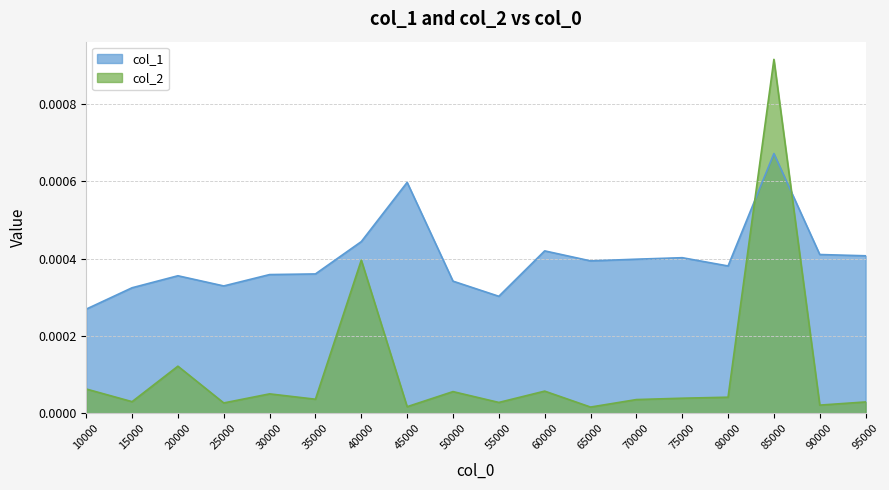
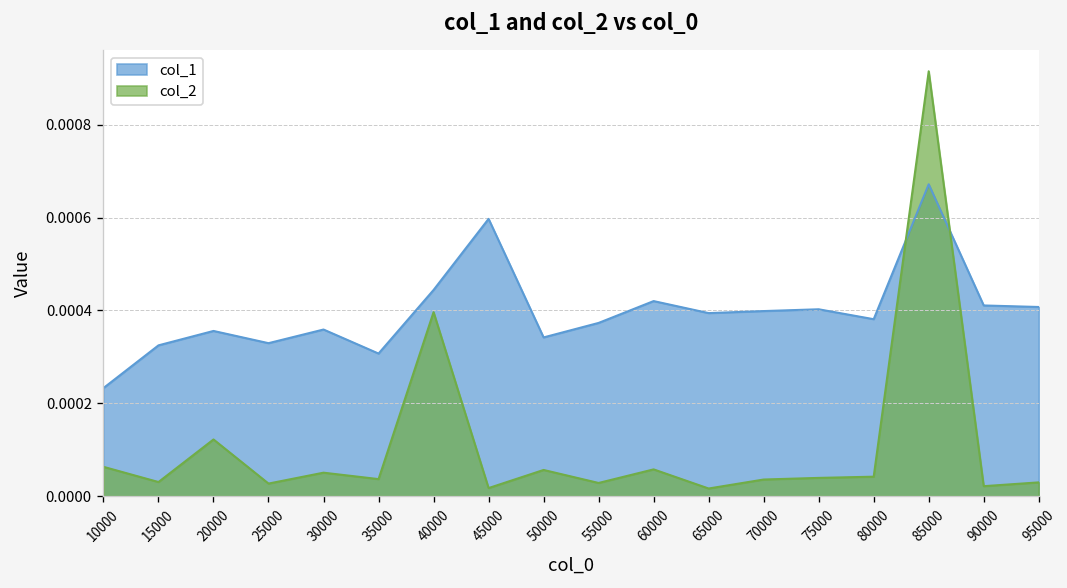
  {
    "col_1": {
-     "10000": 0.00027,
+     "10000": 0.00023,
      "15000": 0.00032,
      "20000": 0.00036,
      "25000": 0.00033,
      "30000": 0.00036,
-     "35000": 0.00036,
+     "35000": 0.00031,
      "40000": 0.00044,
      "45000": 0.00060,
      "50000": 0.00034,
-     "55000": 0.00030,
+     "55000": 0.00037,
      "60000": 0.00042,
      "65000": 0.00039,
      "70000": 0.00040,
      "75000": 0.00040,
      "80000": 0.00038,
      "85000": 0.00067,
      "90000": 0.00041,
      "95000": 0.00041
    },
    "col_2": {
      "10000": 0.00006,
      "15000": 0.00003,
      "20000": 0.00012,
      "25000": 0.00003,
      "30000": 0.00005,
      "35000": 0.00004,
      "40000": 0.00040,
      "45000": 0.00002,
      "50000": 0.00006,
      "55000": 0.00003,
      "60000": 0.00006,
      "65000": 0.00002,
      "70000": 0.00004,
      "75000": 0.00004,
      "80000": 0.00004,
      "85000": 0.00092,
      "90000": 0.00002,
      "95000": 0.00003
    }
  }
